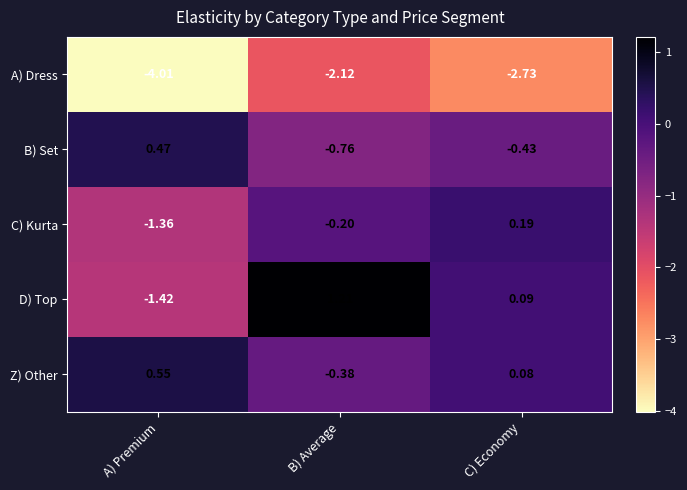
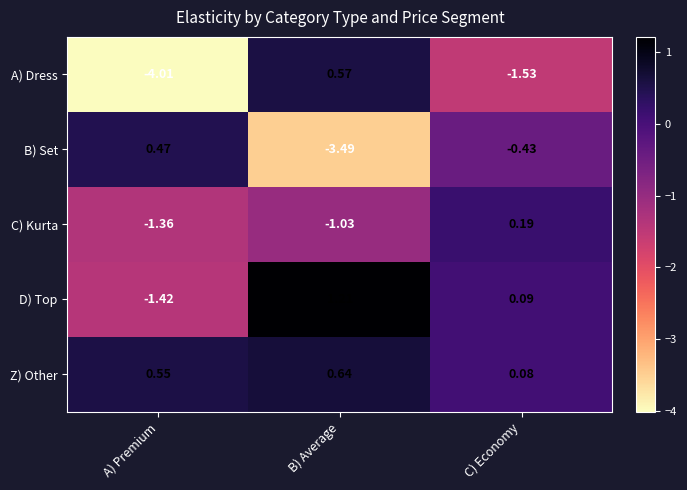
  {
    "A) Dress": {
      "A) Premium": -4.01,
-     "B) Average": -2.12,
-     "C) Economy": -2.73
+     "B) Average": 0.57,
+     "C) Economy": -1.53
    },
    "B) Set": {
      "A) Premium": 0.47,
-     "B) Average": -0.76,
+     "B) Average": -3.49,
      "C) Economy": -0.43
    },
    "C) Kurta": {
      "A) Premium": -1.36,
-     "B) Average": -0.20,
+     "B) Average": -1.03,
      "C) Economy": 0.19
    },
    "D) Top": {
      "A) Premium": -1.42,
      "C) Economy": 0.09
    },
    "Z) Other": {
      "A) Premium": 0.55,
-     "B) Average": -0.38,
+     "B) Average": 0.64,
      "C) Economy": 0.08
    }
  }
